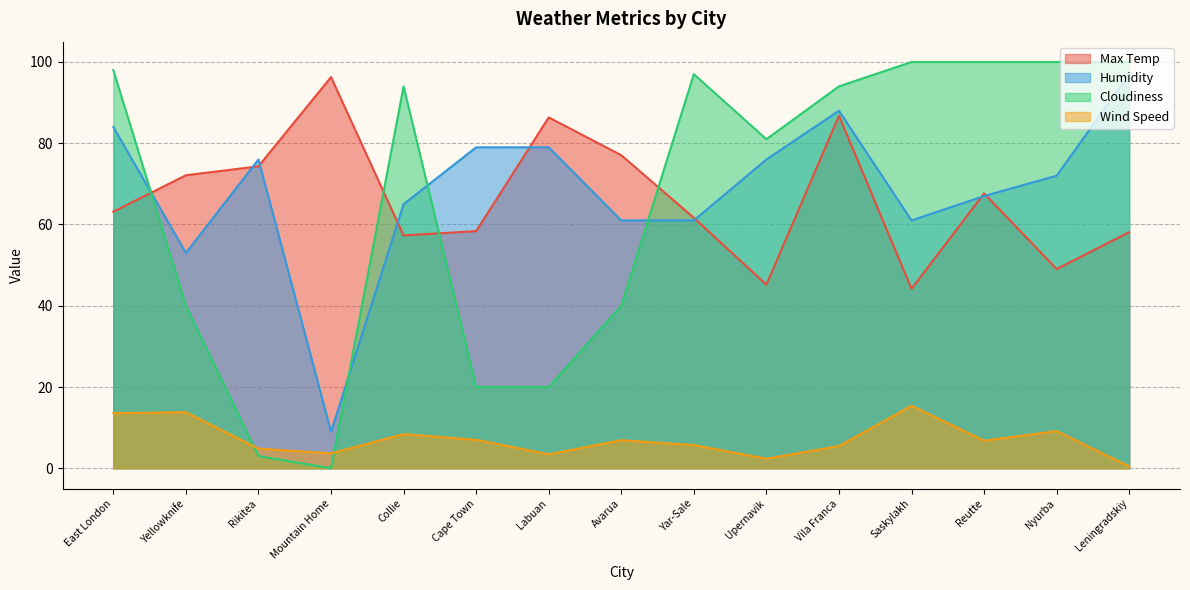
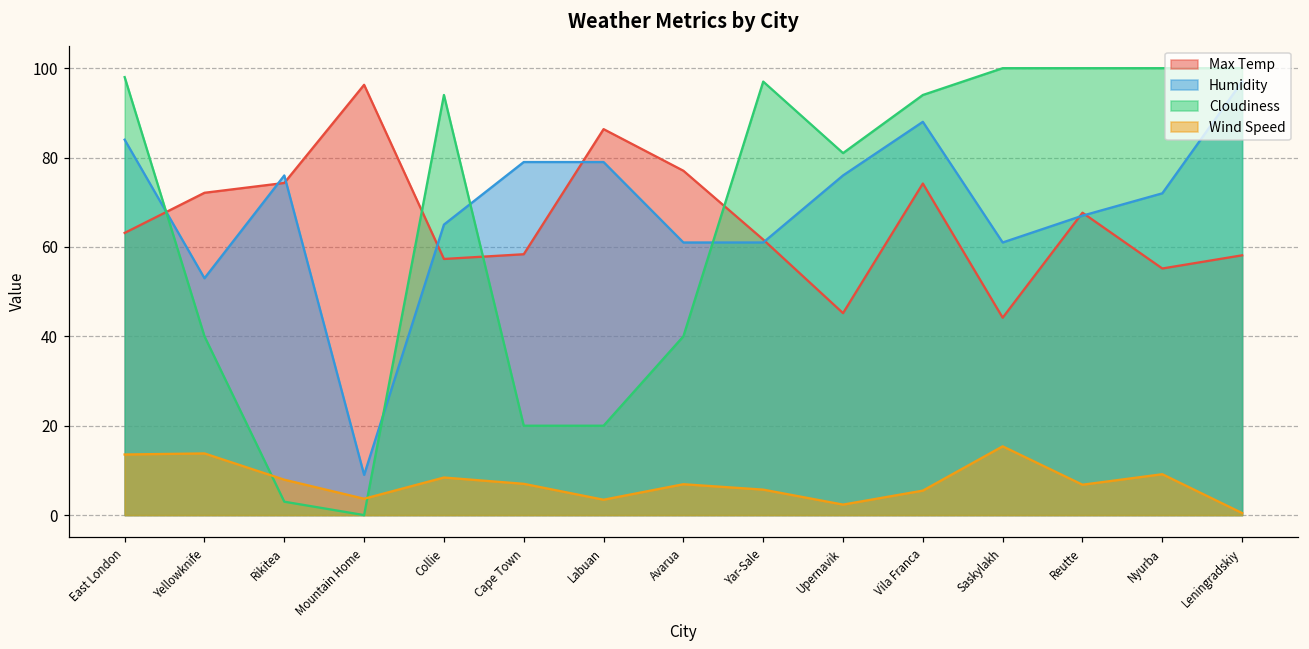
  {
    "Max Temp": {
      "East London": 63,
      "Yellowknife": 72,
      "Rikitea": 74,
      "Mountain Home": 96,
      "Collie": 57,
      "Cape Town": 58,
      "Labuan": 86,
      "Avarua": 77,
      "Yar-Sale": 62,
      "Upernavik": 45,
-     "Vila Franca": 87,
+     "Vila Franca": 74,
      "Saskylakh": 44,
      "Reutte": 68,
-     "Nyurba": 49,
+     "Nyurba": 55,
      "Leningradskiy": 58
    },
    "Humidity": {
      "East London": 84,
      "Yellowknife": 53,
      "Rikitea": 76,
      "Mountain Home": 9,
      "Collie": 65,
      "Cape Town": 79,
      "Labuan": 79,
      "Avarua": 61,
      "Yar-Sale": 61,
      "Upernavik": 76,
      "Vila Franca": 88,
      "Saskylakh": 61,
      "Reutte": 67,
      "Nyurba": 72
    },
    "Cloudiness": {
      "East London": 98,
      "Yellowknife": 40,
      "Rikitea": 3,
      "Mountain Home": 0,
      "Collie": 94,
      "Cape Town": 20,
      "Labuan": 20,
      "Avarua": 40,
      "Yar-Sale": 97,
      "Upernavik": 81,
      "Vila Franca": 94,
      "Saskylakh": 100,
      "Reutte": 100,
      "Nyurba": 100
    },
    "Wind Speed": {
      "East London": 14,
      "Yellowknife": 14,
-     "Rikitea": 5,
+     "Rikitea": 8,
      "Mountain Home": 4,
      "Collie": 8,
      "Cape Town": 7,
      "Labuan": 3,
      "Avarua": 7,
      "Yar-Sale": 6,
      "Upernavik": 2,
      "Vila Franca": 5,
      "Saskylakh": 15,
      "Reutte": 7,
      "Nyurba": 9,
      "Leningradskiy": 0
    }
  }
